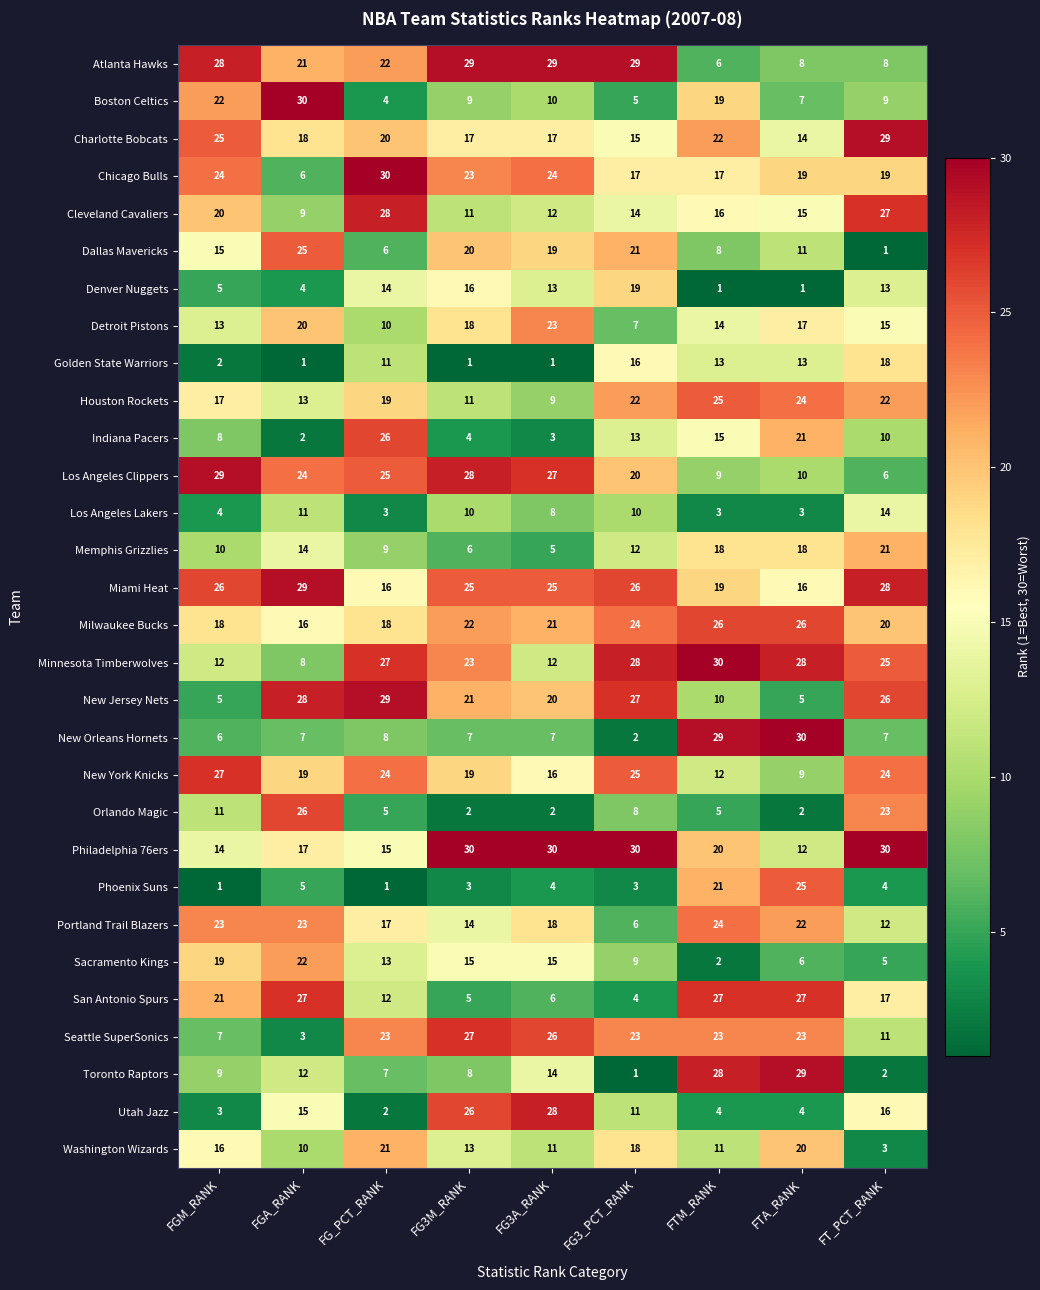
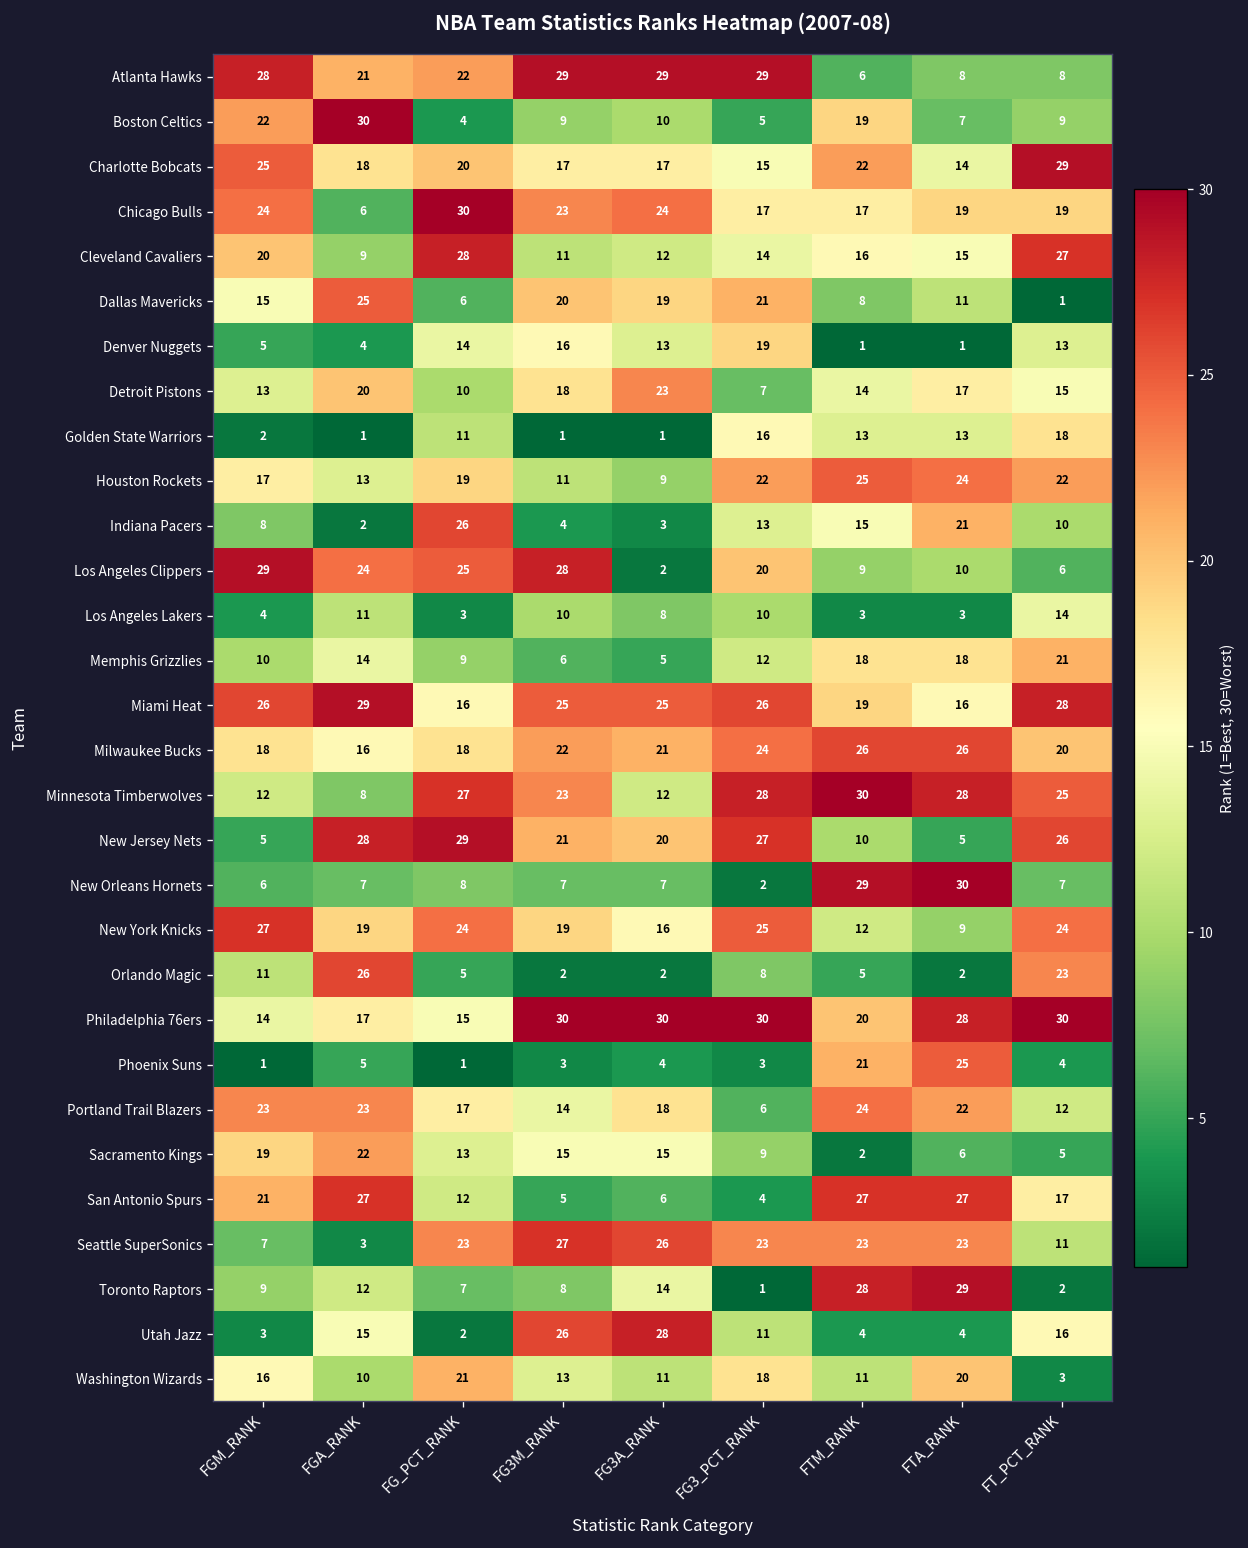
  {
    "Los Angeles Clippers": {
      "FGM_RANK": 29,
      "FGA_RANK": 24,
      "FG_PCT_RANK": 25,
      "FG3M_RANK": 28,
-     "FG3A_RANK": 27,
+     "FG3A_RANK": 2,
      "FG3_PCT_RANK": 20,
      "FTM_RANK": 9,
      "FTA_RANK": 10,
      "FT_PCT_RANK": 6
    },
    "Philadelphia 76ers": {
      "FGM_RANK": 14,
      "FGA_RANK": 17,
      "FG_PCT_RANK": 15,
      "FG3M_RANK": 30,
      "FG3A_RANK": 30,
      "FG3_PCT_RANK": 30,
      "FTM_RANK": 20,
-     "FTA_RANK": 12,
+     "FTA_RANK": 28,
      "FT_PCT_RANK": 30
    }
  }
